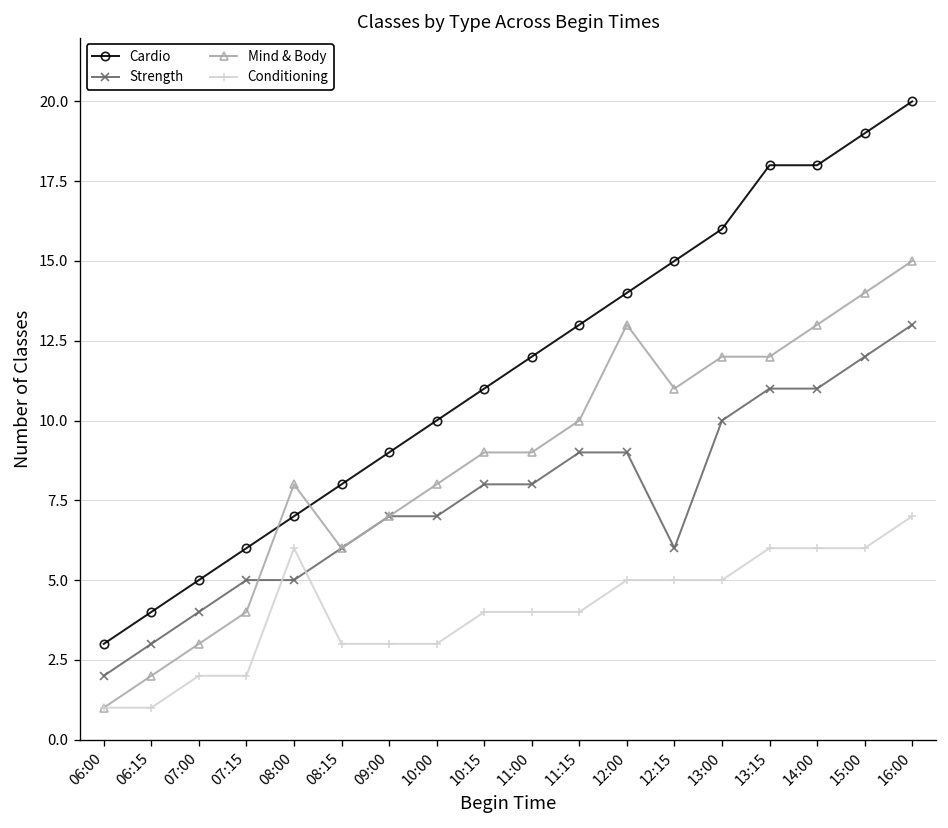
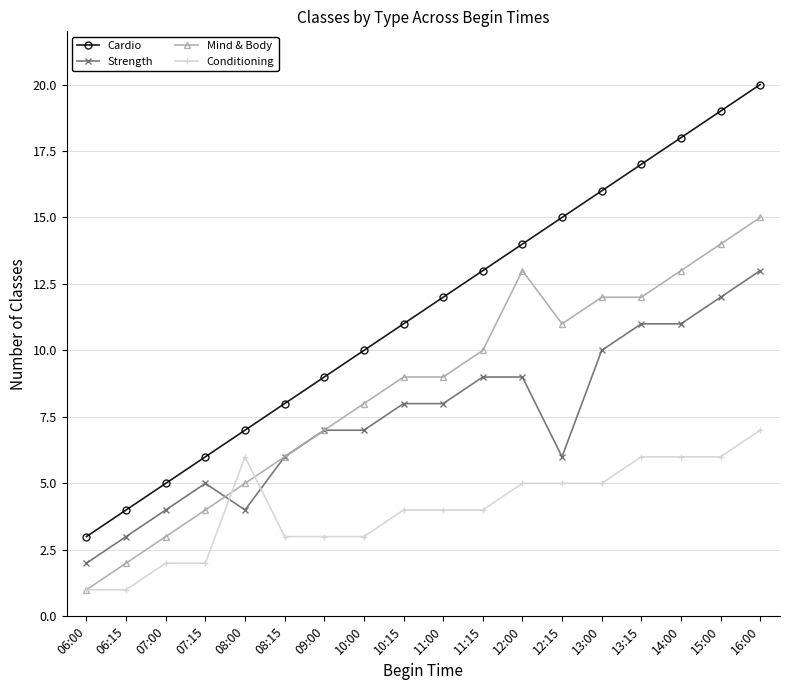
  {
    "Cardio": {
      "06:00": 3,
      "06:15": 4,
      "07:00": 5,
      "07:15": 6,
      "08:00": 7,
      "08:15": 8,
      "09:00": 9,
      "10:00": 10,
      "10:15": 11,
      "11:00": 12,
      "11:15": 13,
      "12:00": 14,
      "12:15": 15,
      "13:00": 16,
-     "13:15": 18,
+     "13:15": 17,
      "14:00": 18,
      "15:00": 19,
      "16:00": 20
    },
    "Strength": {
      "06:00": 2,
      "06:15": 3,
      "07:00": 4,
      "07:15": 5,
-     "08:00": 5,
+     "08:00": 4,
      "10:00": 7,
      "10:15": 8,
      "11:00": 8,
      "11:15": 9,
      "12:00": 9,
      "12:15": 6,
      "13:00": 10,
      "13:15": 11,
      "14:00": 11,
      "15:00": 12,
      "16:00": 13
    },
    "Mind & Body": {
      "06:15": 2,
      "07:00": 3,
      "07:15": 4,
-     "08:00": 8,
+     "08:00": 5,
      "10:00": 8,
      "10:15": 9,
      "11:00": 9,
      "11:15": 10,
      "12:00": 13,
      "12:15": 11,
      "13:00": 12,
      "13:15": 12,
      "14:00": 13,
      "15:00": 14,
      "16:00": 15
    },
    "Conditioning": {
      "06:15": 1,
      "07:00": 2,
      "07:15": 2,
      "08:00": 6,
      "08:15": 3,
      "09:00": 3,
      "10:00": 3,
      "10:15": 4,
      "11:00": 4,
      "11:15": 4,
      "12:00": 5,
      "12:15": 5,
      "13:00": 5,
      "13:15": 6,
      "14:00": 6,
      "15:00": 6,
      "16:00": 7
    }
  }
